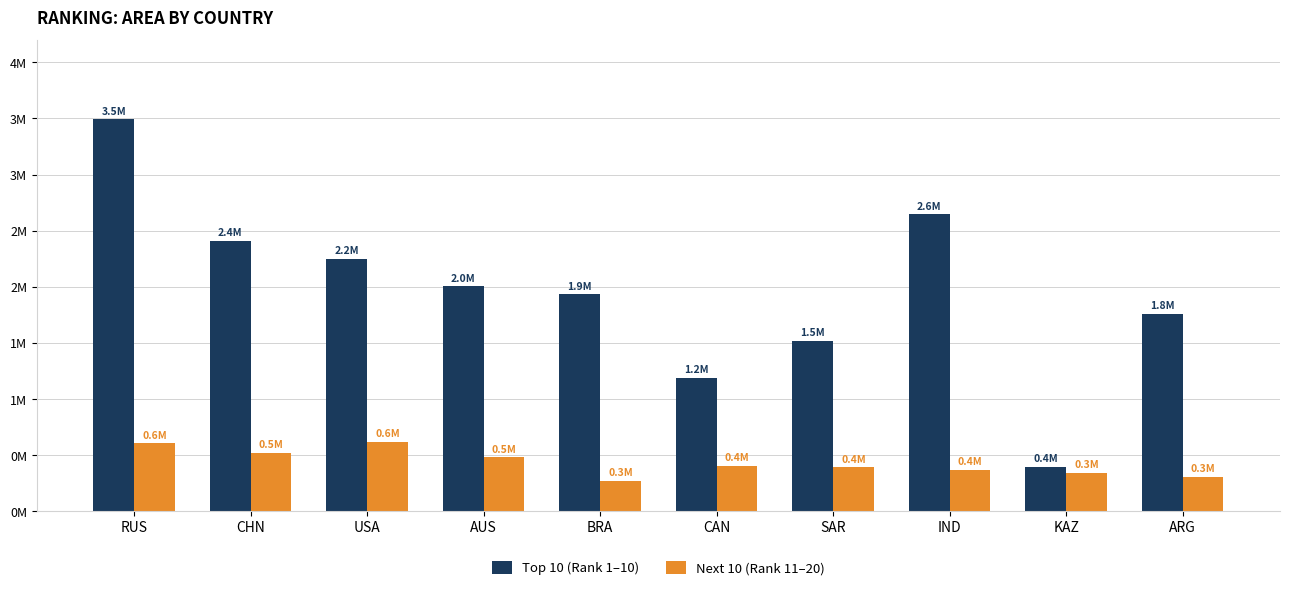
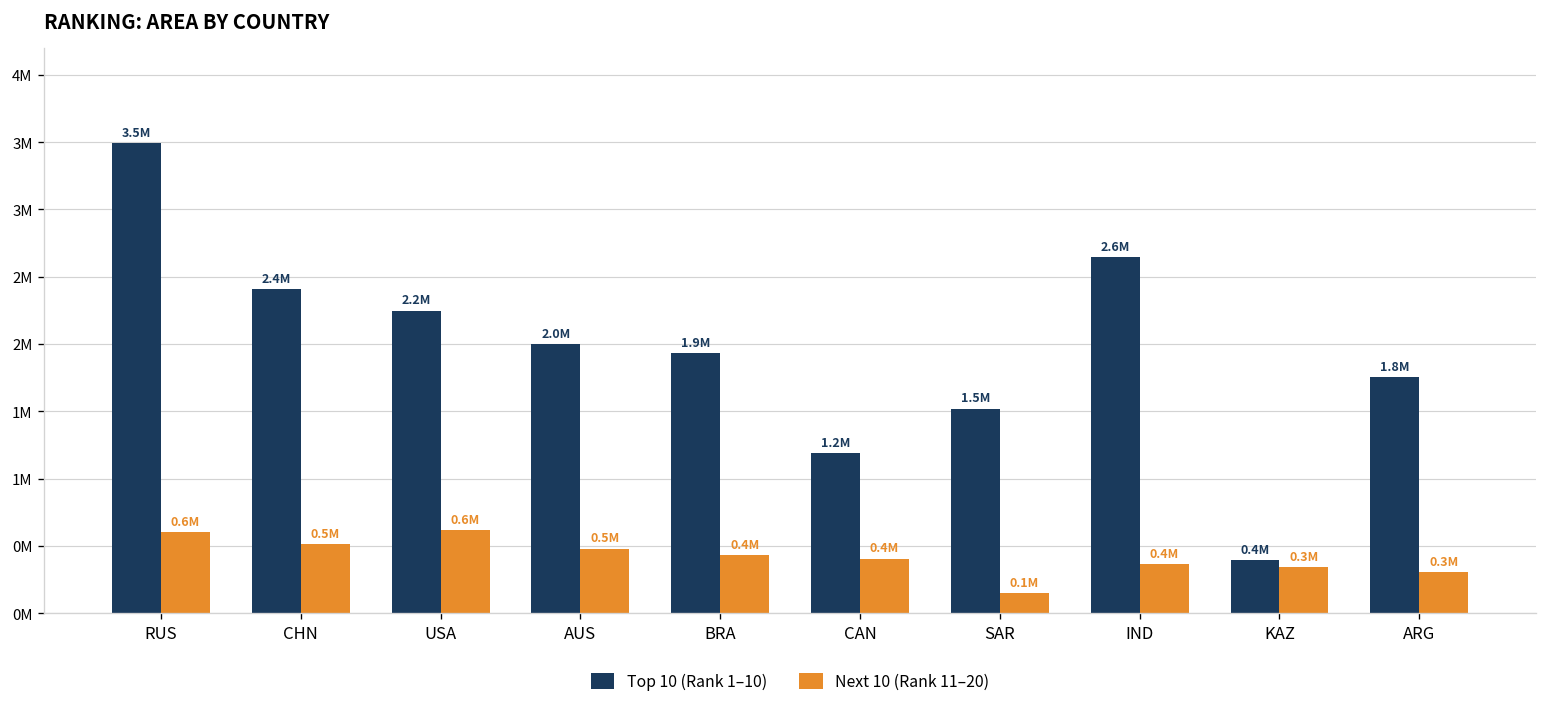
  {
    "Top 10 (Rank 1–10)": {
      "RUS": "3.5M",
      "CHN": "2.4M",
      "USA": "2.2M",
      "AUS": "2.0M",
      "BRA": "1.9M",
      "CAN": "1.2M",
      "SAR": "1.5M",
      "IND": "2.6M",
      "KAZ": "0.4M",
      "ARG": "1.8M"
    },
    "Next 10 (Rank 11–20)": {
      "RUS": "0.6M",
      "CHN": "0.5M",
      "USA": "0.6M",
      "AUS": "0.5M",
-     "BRA": "0.3M",
+     "BRA": "0.4M",
      "CAN": "0.4M",
-     "SAR": "0.4M",
+     "SAR": "0.1M",
      "IND": "0.4M",
      "KAZ": "0.3M",
      "ARG": "0.3M"
    }
  }
